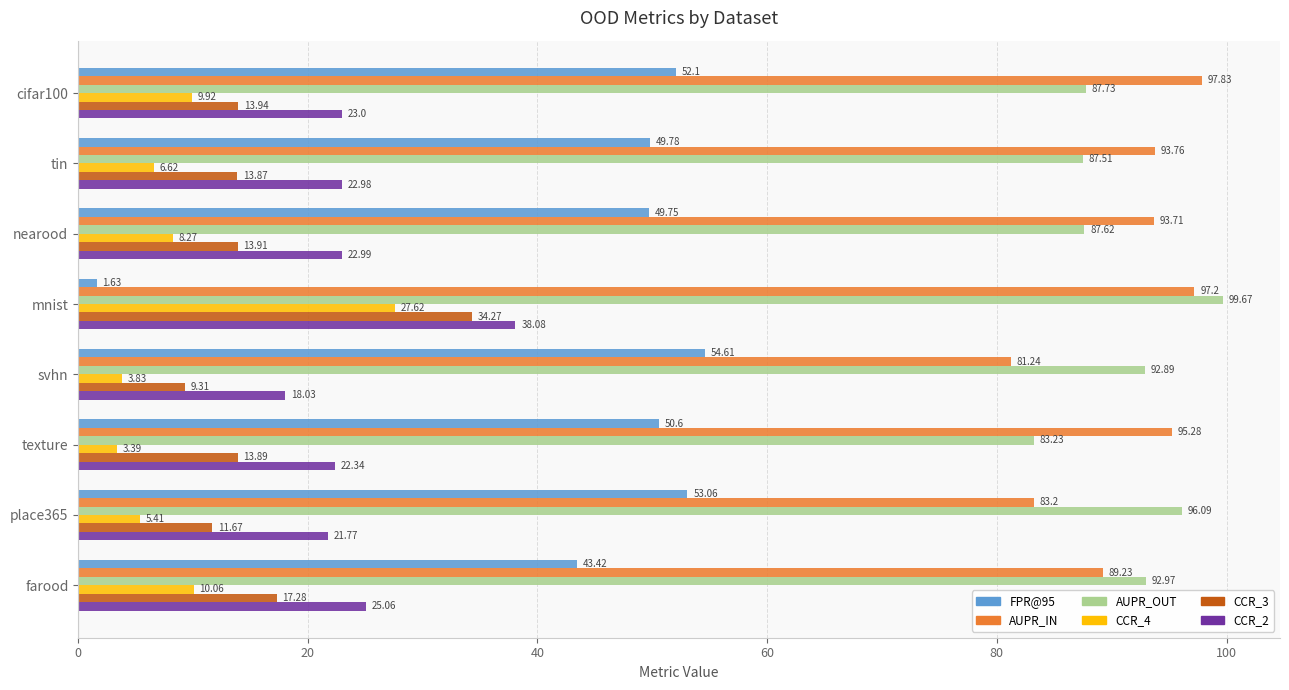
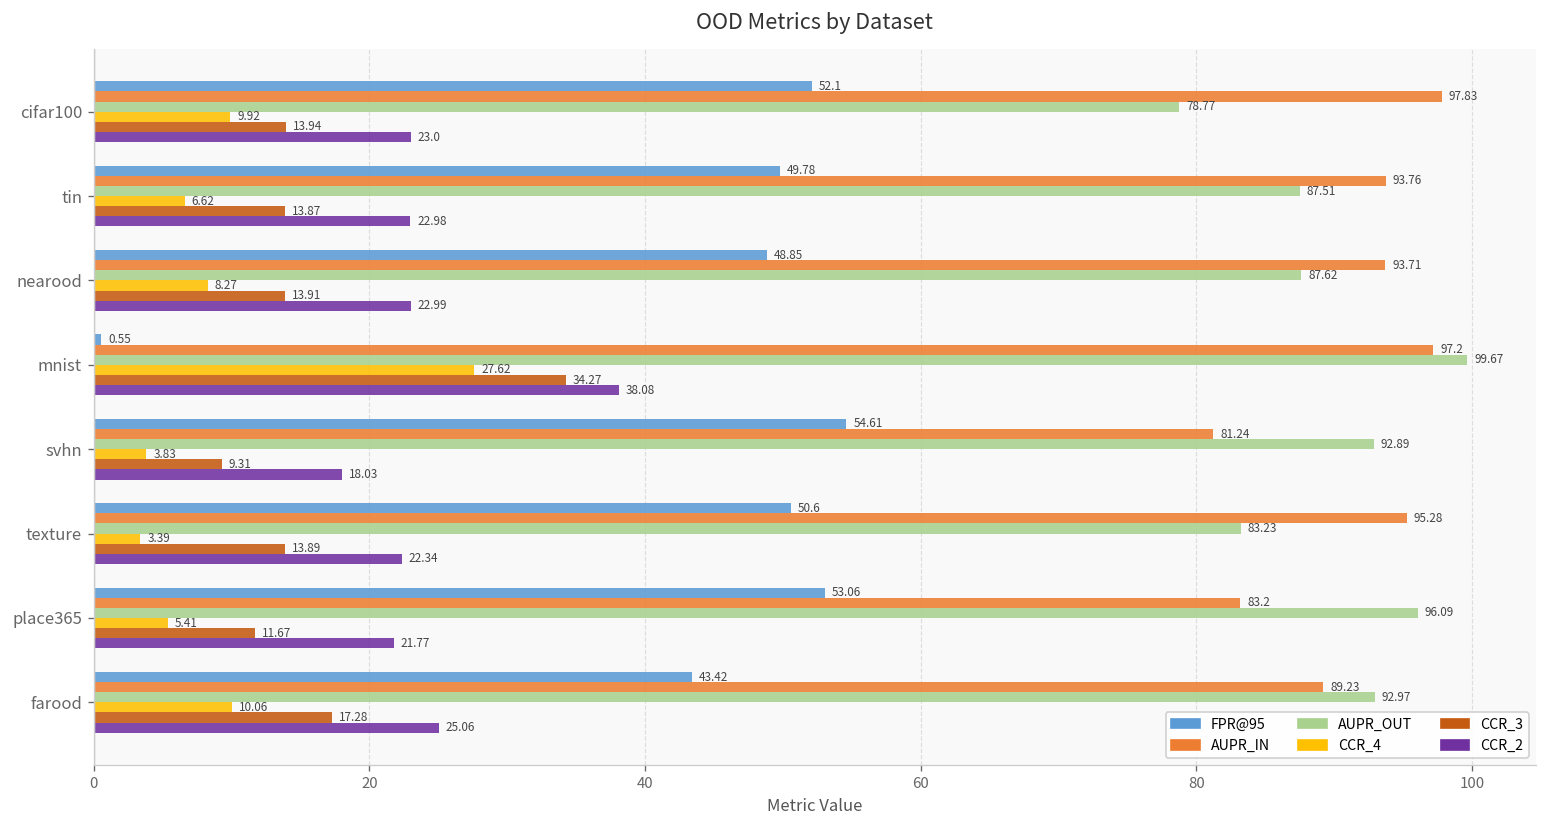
  {
    "FPR@95": {
      "cifar100": 52.1,
      "tin": 49.78,
-     "nearood": 49.75,
-     "mnist": 1.63,
+     "nearood": 48.85,
+     "mnist": 0.55,
      "svhn": 54.61,
      "texture": 50.6,
      "place365": 53.06,
      "farood": 43.42
    },
    "AUPR_IN": {
      "cifar100": 97.83,
      "tin": 93.76,
      "nearood": 93.71,
      "mnist": 97.2,
      "svhn": 81.24,
      "texture": 95.28,
      "place365": 83.2,
      "farood": 89.23
    },
    "AUPR_OUT": {
-     "cifar100": 87.73,
+     "cifar100": 78.77,
      "tin": 87.51,
      "nearood": 87.62,
      "mnist": 99.67,
      "svhn": 92.89,
      "texture": 83.23,
      "place365": 96.09,
      "farood": 92.97
    },
    "CCR_4": {
      "cifar100": 9.92,
      "tin": 6.62,
      "nearood": 8.27,
      "mnist": 27.62,
      "svhn": 3.83,
      "texture": 3.39,
      "place365": 5.41,
      "farood": 10.06
    },
    "CCR_3": {
      "cifar100": 13.94,
      "tin": 13.87,
      "nearood": 13.91,
      "mnist": 34.27,
      "svhn": 9.31,
      "texture": 13.89,
      "place365": 11.67,
      "farood": 17.28
    },
    "CCR_2": {
      "cifar100": 23.0,
      "tin": 22.98,
      "nearood": 22.99,
      "mnist": 38.08,
      "svhn": 18.03,
      "texture": 22.34,
      "place365": 21.77,
      "farood": 25.06
    }
  }
